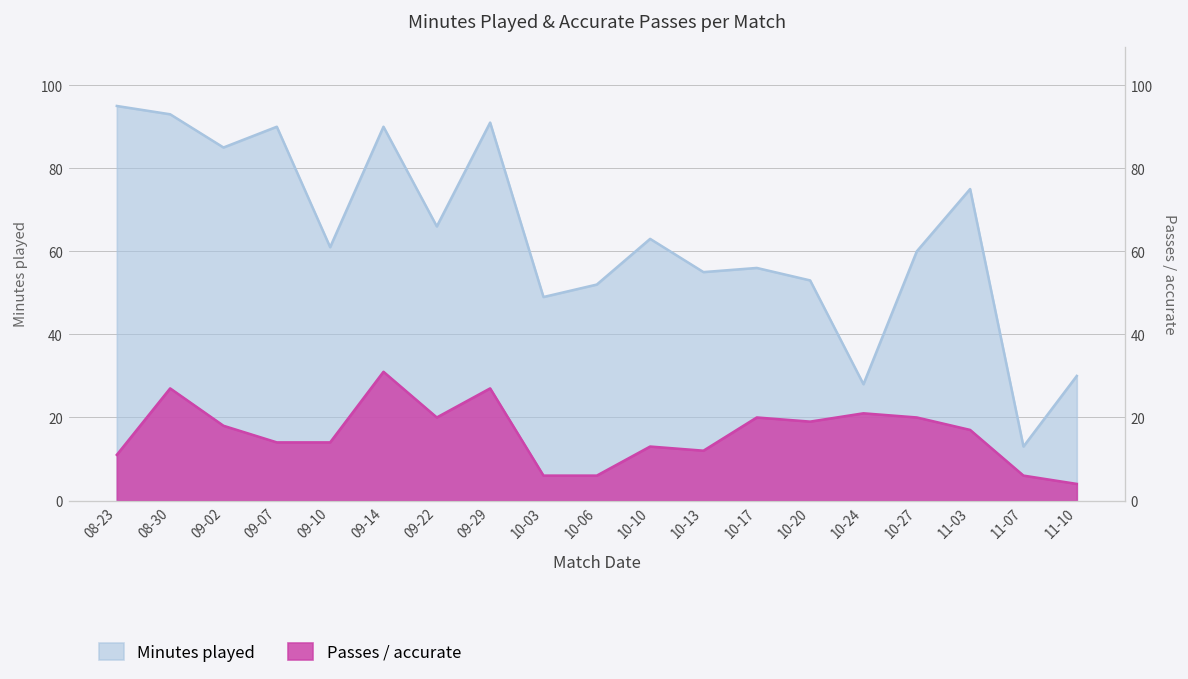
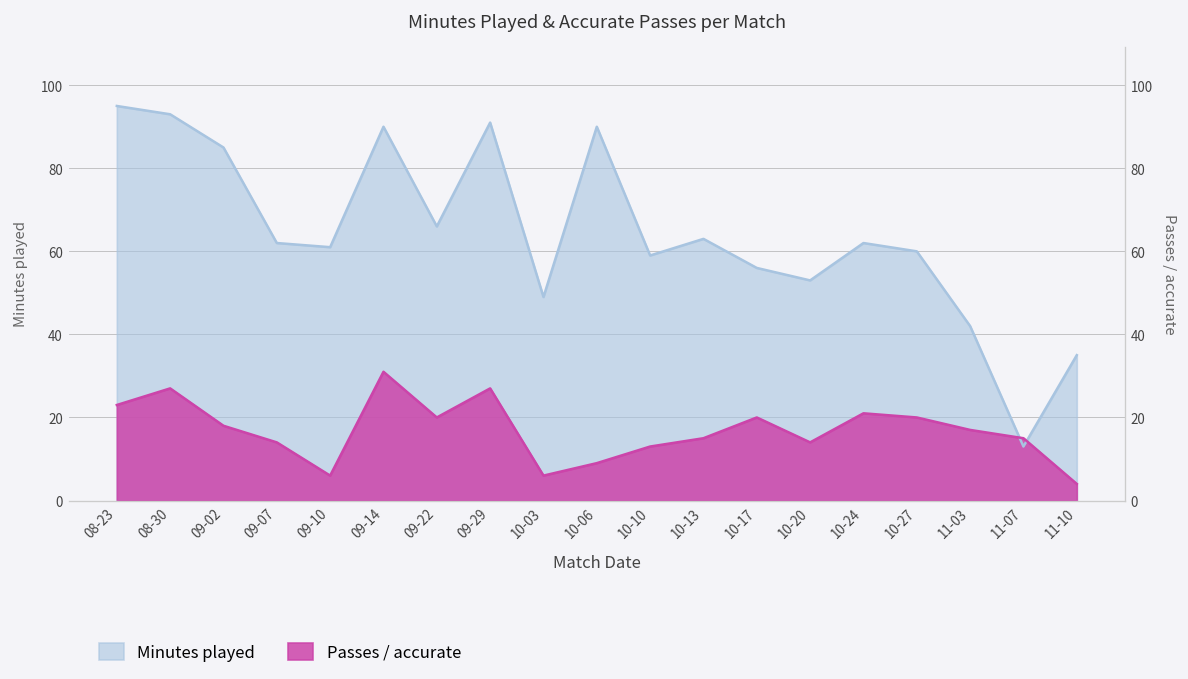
  {
    "Minutes played": {
      "08-23": 95,
      "08-30": 93,
      "09-02": 85,
-     "09-07": 90,
+     "09-07": 62,
      "09-10": 61,
      "09-14": 90,
      "09-22": 66,
      "09-29": 91,
      "10-03": 49,
-     "10-06": 52,
-     "10-10": 63,
-     "10-13": 55,
+     "10-06": 90,
+     "10-10": 59,
+     "10-13": 63,
      "10-17": 56,
      "10-20": 53,
-     "10-24": 28,
+     "10-24": 62,
      "10-27": 60,
-     "11-03": 75,
+     "11-03": 42,
      "11-07": 13,
-     "11-10": 30
+     "11-10": 35
    },
    "Passes / accurate": {
-     "08-23": 11,
+     "08-23": 23,
      "08-30": 27,
      "09-02": 18,
      "09-07": 14,
-     "09-10": 14,
+     "09-10": 6,
      "09-14": 31,
      "09-22": 20,
      "09-29": 27,
      "10-03": 6,
-     "10-06": 6,
+     "10-06": 9,
      "10-10": 13,
-     "10-13": 12,
+     "10-13": 15,
      "10-17": 20,
-     "10-20": 19,
+     "10-20": 14,
      "10-24": 21,
      "10-27": 20,
      "11-03": 17,
-     "11-07": 6,
+     "11-07": 15,
      "11-10": 4
    }
  }
